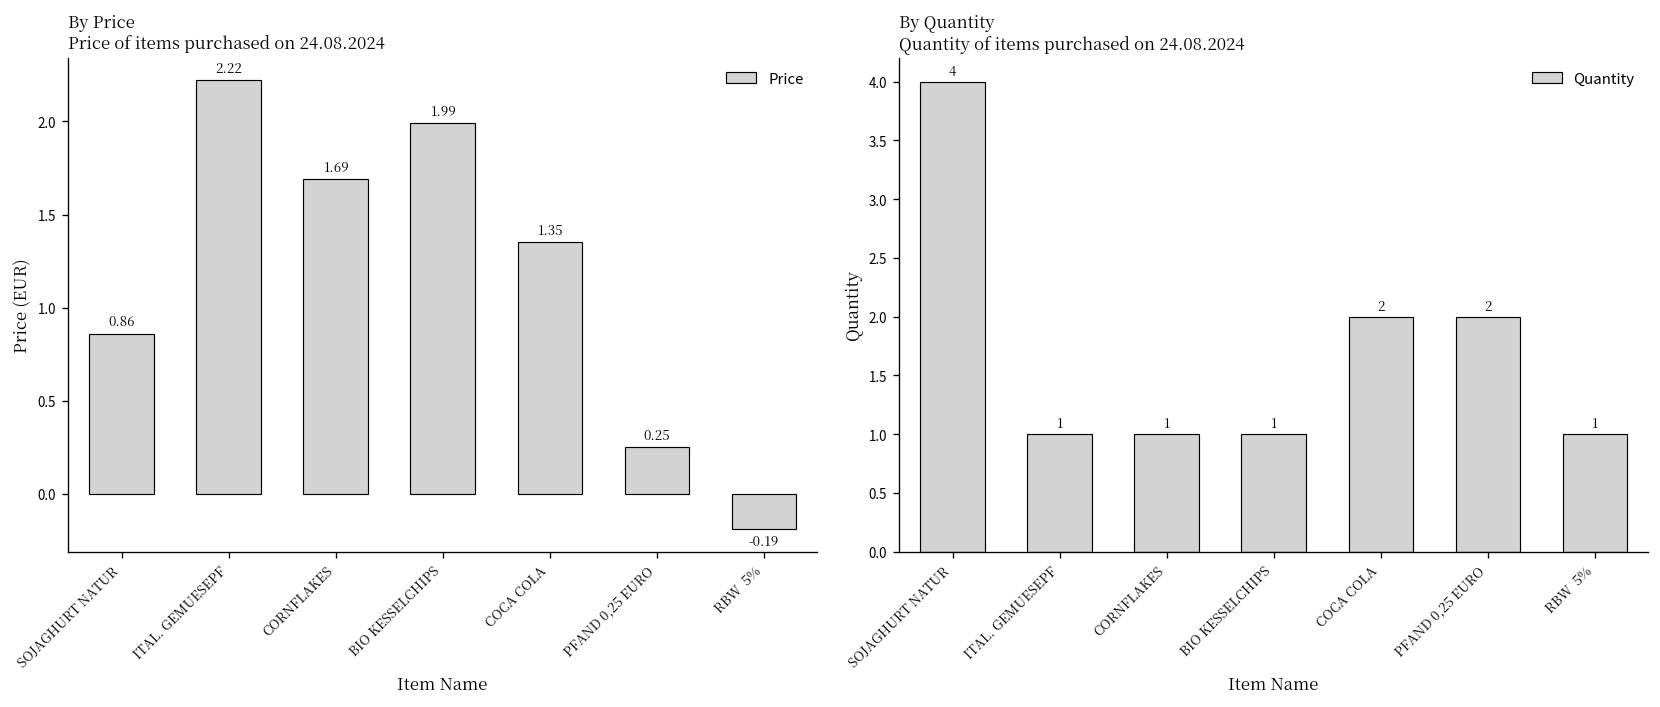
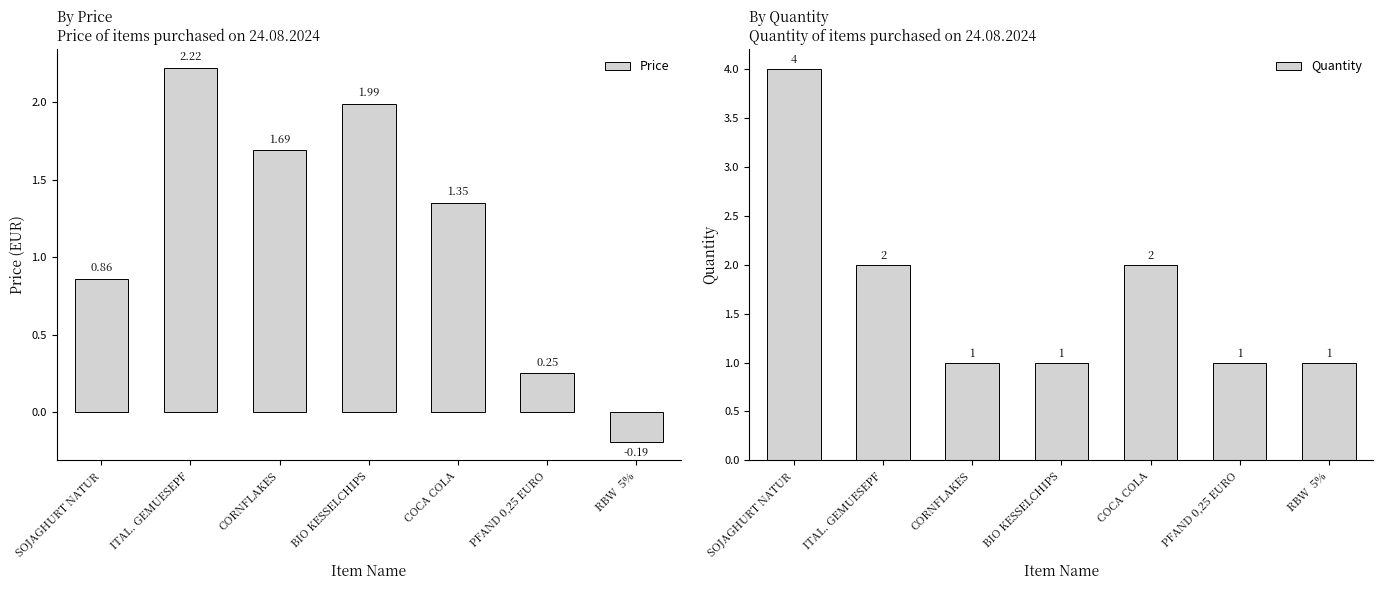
  {
    "By Price Price of items purchased on 24.08.2024": {
      "SOJAGHURT NATUR": 0.86,
      "ITAL. GEMUESEPF": 2.22,
      "CORNFLAKES": 1.69,
      "BIO KESSELCHIPS": 1.99,
      "COCA COLA": 1.35,
      "PFAND 0,25 EURO": 0.25,
      "RBW 5%": -0.19
    },
    "By Quantity Quantity of items purchased on 24.08.2024": {
      "SOJAGHURT NATUR": 4,
-     "ITAL. GEMUESEPF": 1,
+     "ITAL. GEMUESEPF": 2,
      "CORNFLAKES": 1,
      "BIO KESSELCHIPS": 1,
      "COCA COLA": 2,
-     "PFAND 0,25 EURO": 2,
+     "PFAND 0,25 EURO": 1,
      "RBW 5%": 1
    }
  }
